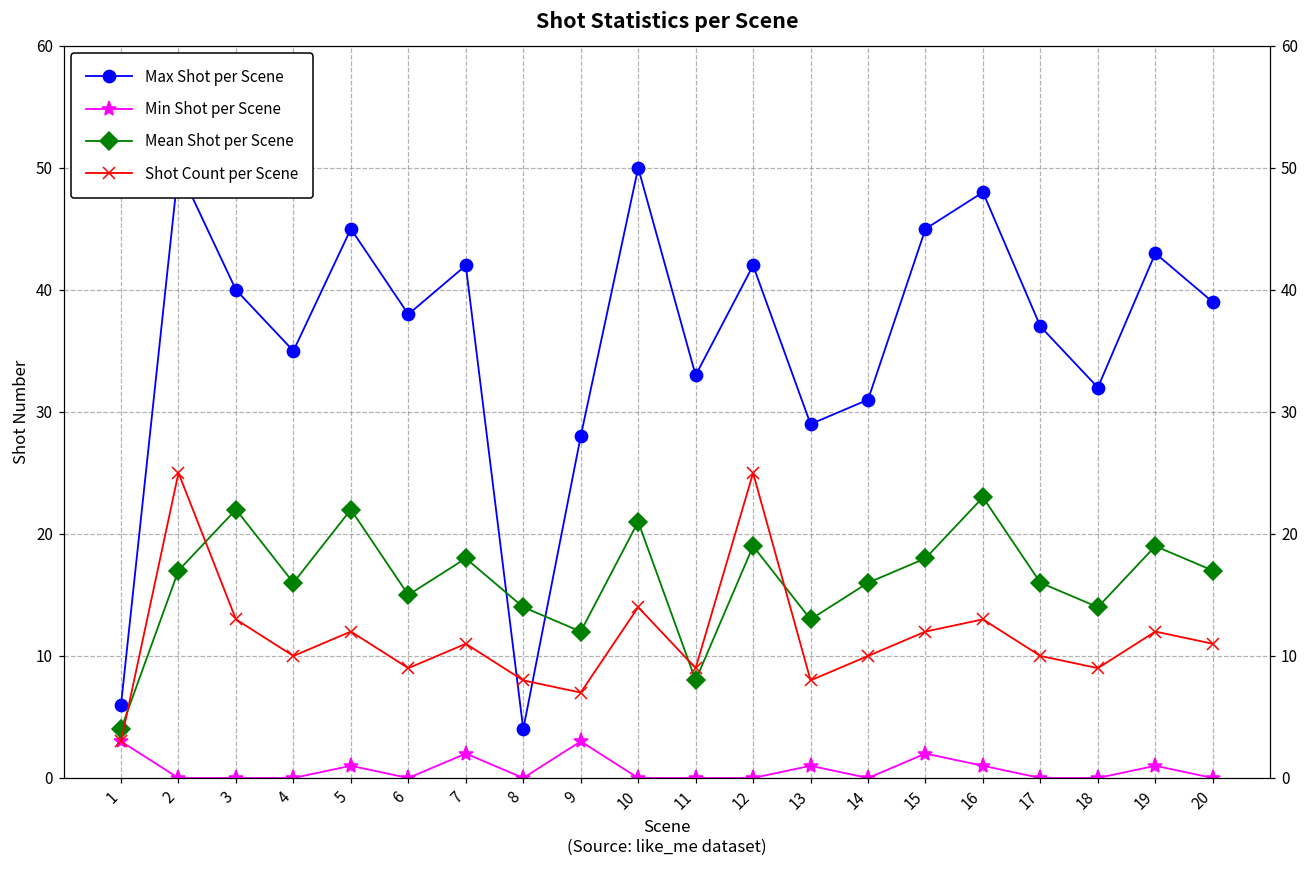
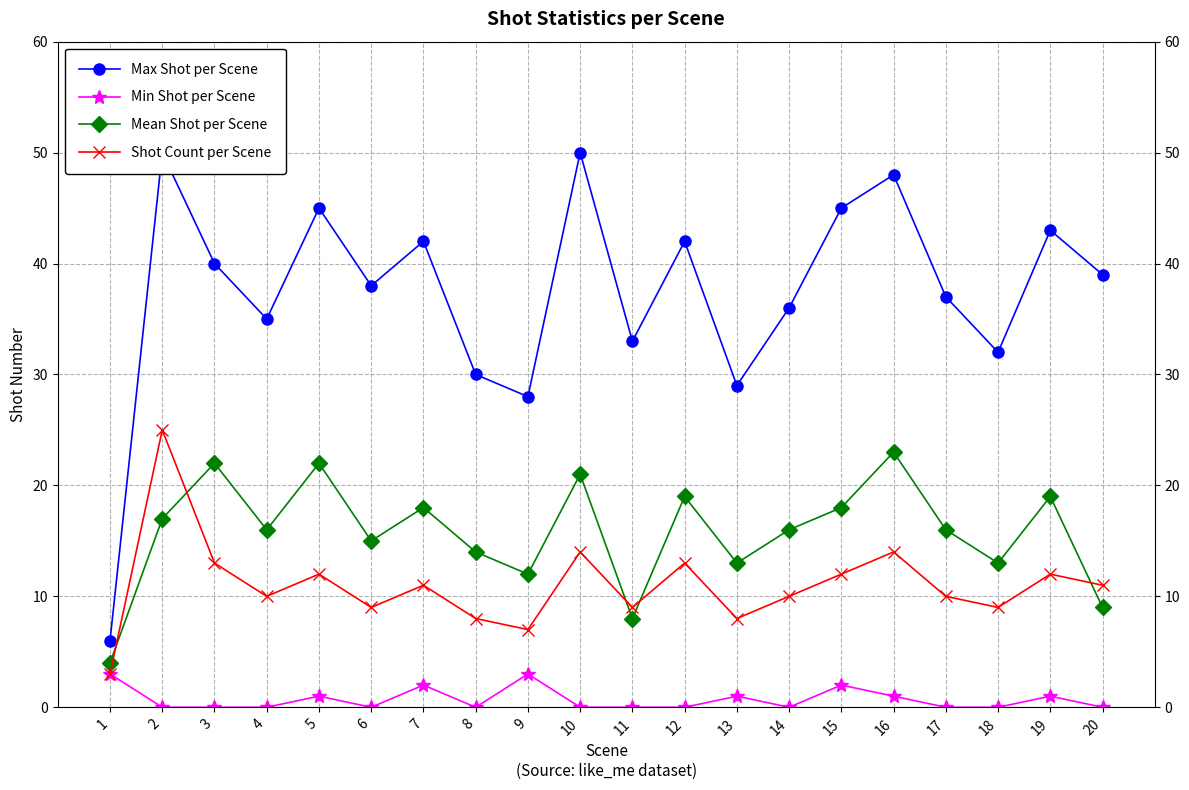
  {
    "Max Shot per Scene": {
      "1": 6,
      "3": 40,
      "4": 35,
      "5": 45,
      "6": 38,
      "7": 42,
-     "8": 4,
+     "8": 30,
      "9": 28,
      "10": 50,
      "11": 33,
      "12": 42,
      "13": 29,
-     "14": 31,
+     "14": 36,
      "15": 45,
      "16": 48,
      "17": 37,
      "18": 32,
      "19": 43,
      "20": 39
    },
    "Min Shot per Scene": {
      "2": 0,
      "3": 0,
      "4": 0,
      "5": 1,
      "6": 0,
      "7": 2,
      "8": 0,
      "9": 3,
      "10": 0,
      "11": 0,
      "12": 0,
      "13": 1,
      "14": 0,
      "15": 2,
      "16": 1,
      "17": 0,
      "18": 0,
      "19": 1,
      "20": 0
    },
    "Mean Shot per Scene": {
      "1": 4,
      "2": 17,
      "3": 22,
      "4": 16,
      "5": 22,
      "6": 15,
      "7": 18,
      "8": 14,
      "9": 12,
      "10": 21,
      "11": 8,
      "12": 19,
      "13": 13,
      "14": 16,
      "15": 18,
      "16": 23,
      "17": 16,
-     "18": 14,
+     "18": 13,
      "19": 19,
-     "20": 17
+     "20": 9
    },
    "Shot Count per Scene": {
      "2": 25,
      "3": 13,
      "4": 10,
      "5": 12,
      "6": 9,
      "7": 11,
      "8": 8,
      "9": 7,
      "10": 14,
      "11": 9,
-     "12": 25,
+     "12": 13,
      "13": 8,
      "14": 10,
      "15": 12,
-     "16": 13,
+     "16": 14,
      "17": 10,
      "18": 9,
      "19": 12,
      "20": 11
    }
  }
